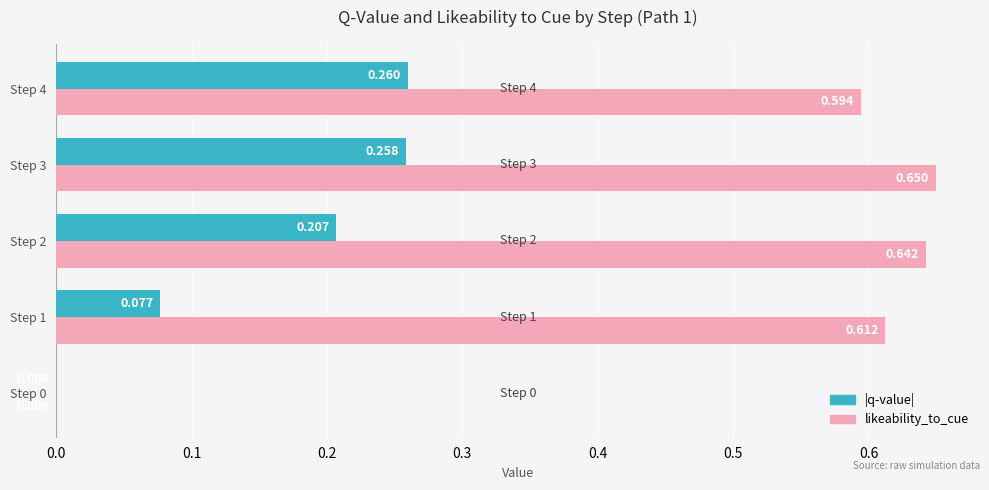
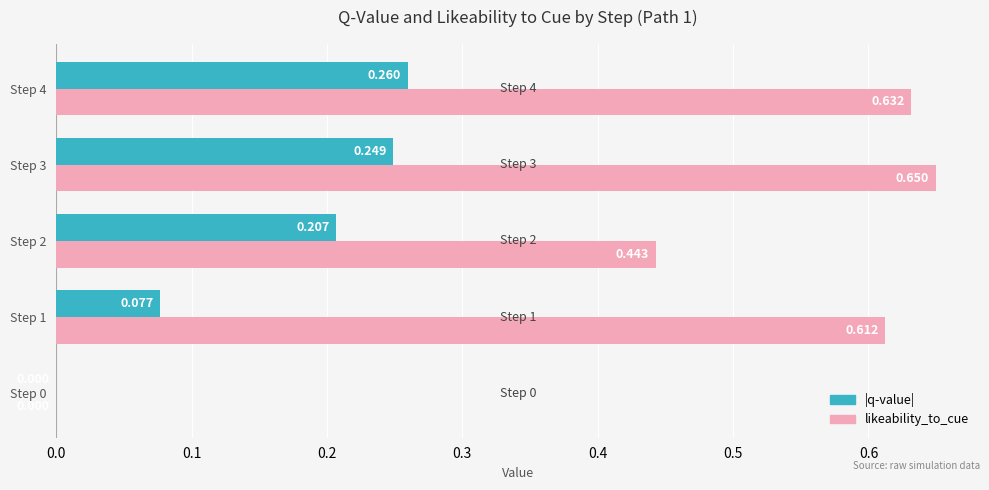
  {
    "|q-value|": {
      "Step 4": 0.260,
-     "Step 3": 0.258,
+     "Step 3": 0.249,
      "Step 2": 0.207,
      "Step 1": 0.077
    },
    "likeability_to_cue": {
-     "Step 4": 0.594,
+     "Step 4": 0.632,
      "Step 3": 0.650,
-     "Step 2": 0.642,
+     "Step 2": 0.443,
      "Step 1": 0.612
    }
  }
